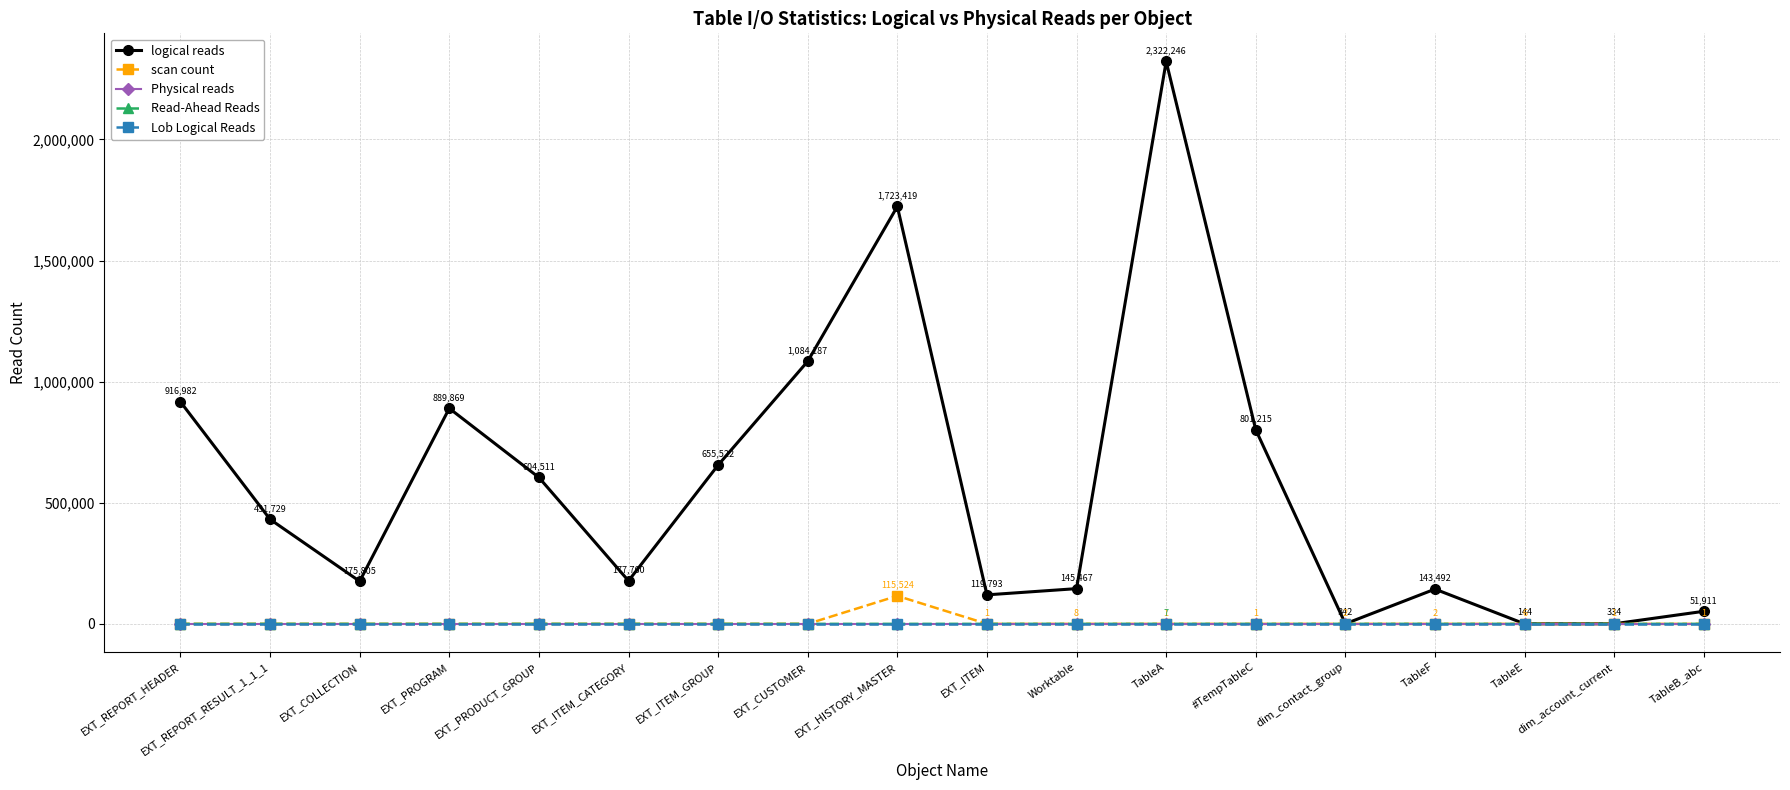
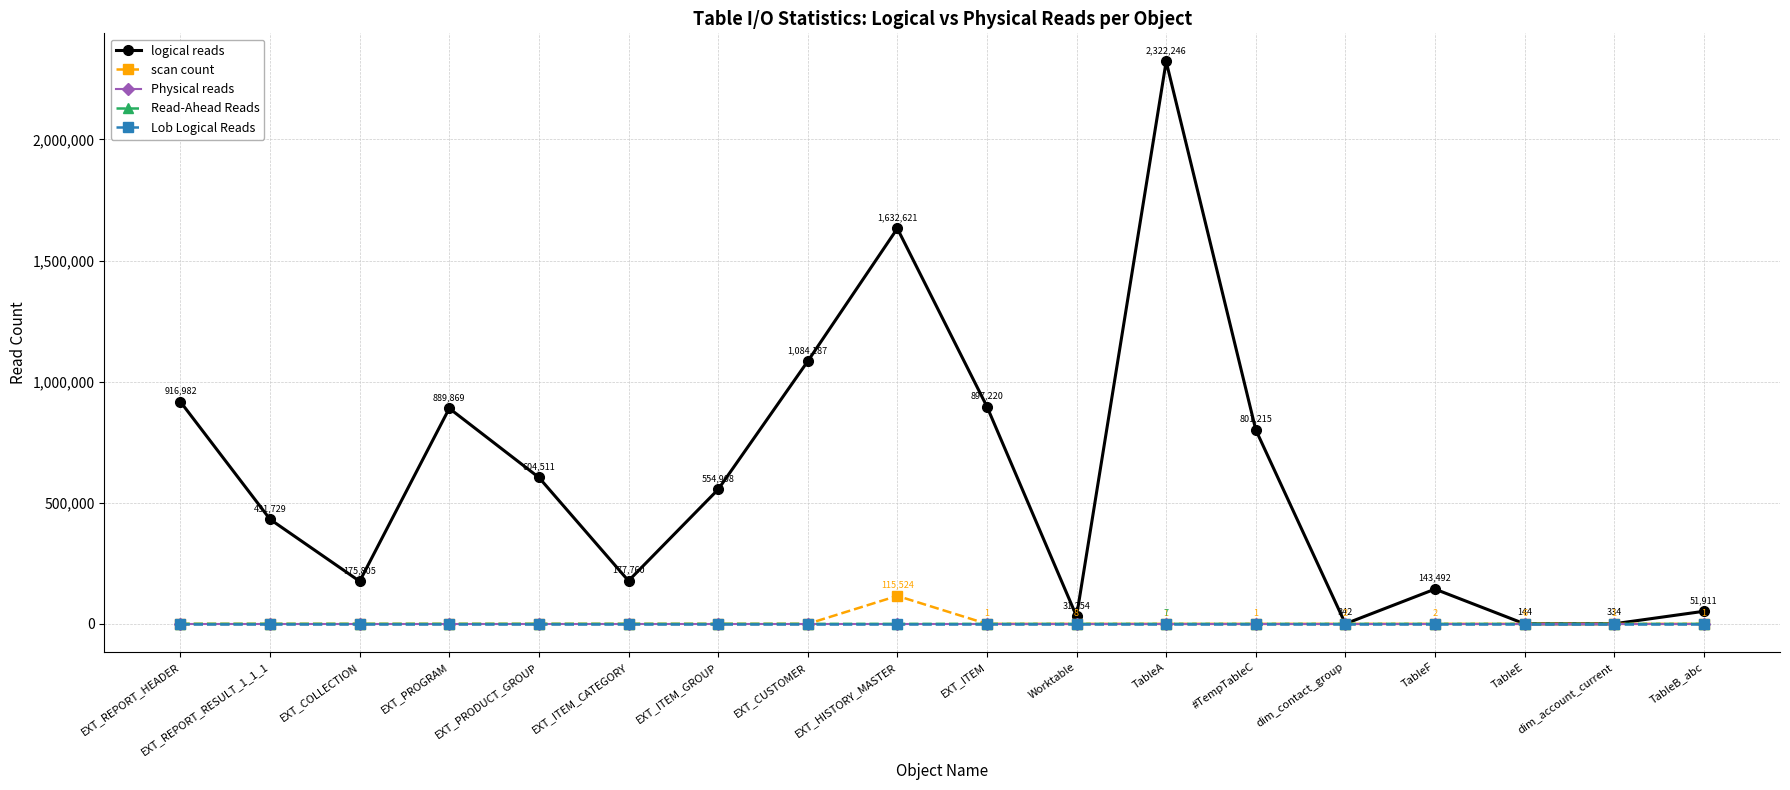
  {
    "logical reads": {
      "EXT_REPORT_HEADER": "916,982",
      "EXT_REPORT_RESULT_1_1_1": "431,729",
      "EXT_COLLECTION": "175,805",
      "EXT_PROGRAM": "889,869",
      "EXT_PRODUCT_GROUP": "604,511",
      "EXT_ITEM_CATEGORY": "177,760",
-     "EXT_ITEM_GROUP": "655,522",
+     "EXT_ITEM_GROUP": "554,908",
      "EXT_CUSTOMER": "1,084,187",
-     "EXT_HISTORY_MASTER": "1,723,419",
-     "EXT_ITEM": "119,793",
-     "Worktable": "145,467",
+     "EXT_HISTORY_MASTER": "1,632,621",
+     "EXT_ITEM": "897,220",
+     "Worktable": "31,254",
      "TableA": "2,322,246",
      "#TempTableC": "801,215",
      "TableF": "143,492",
      "TableB_abc": "51,911"
    },
    "scan count": {
      "EXT_HISTORY_MASTER": "115,524"
    },
    "Lob Logical Reads": {
      "EXT_HISTORY_MASTER": "0"
    }
  }
